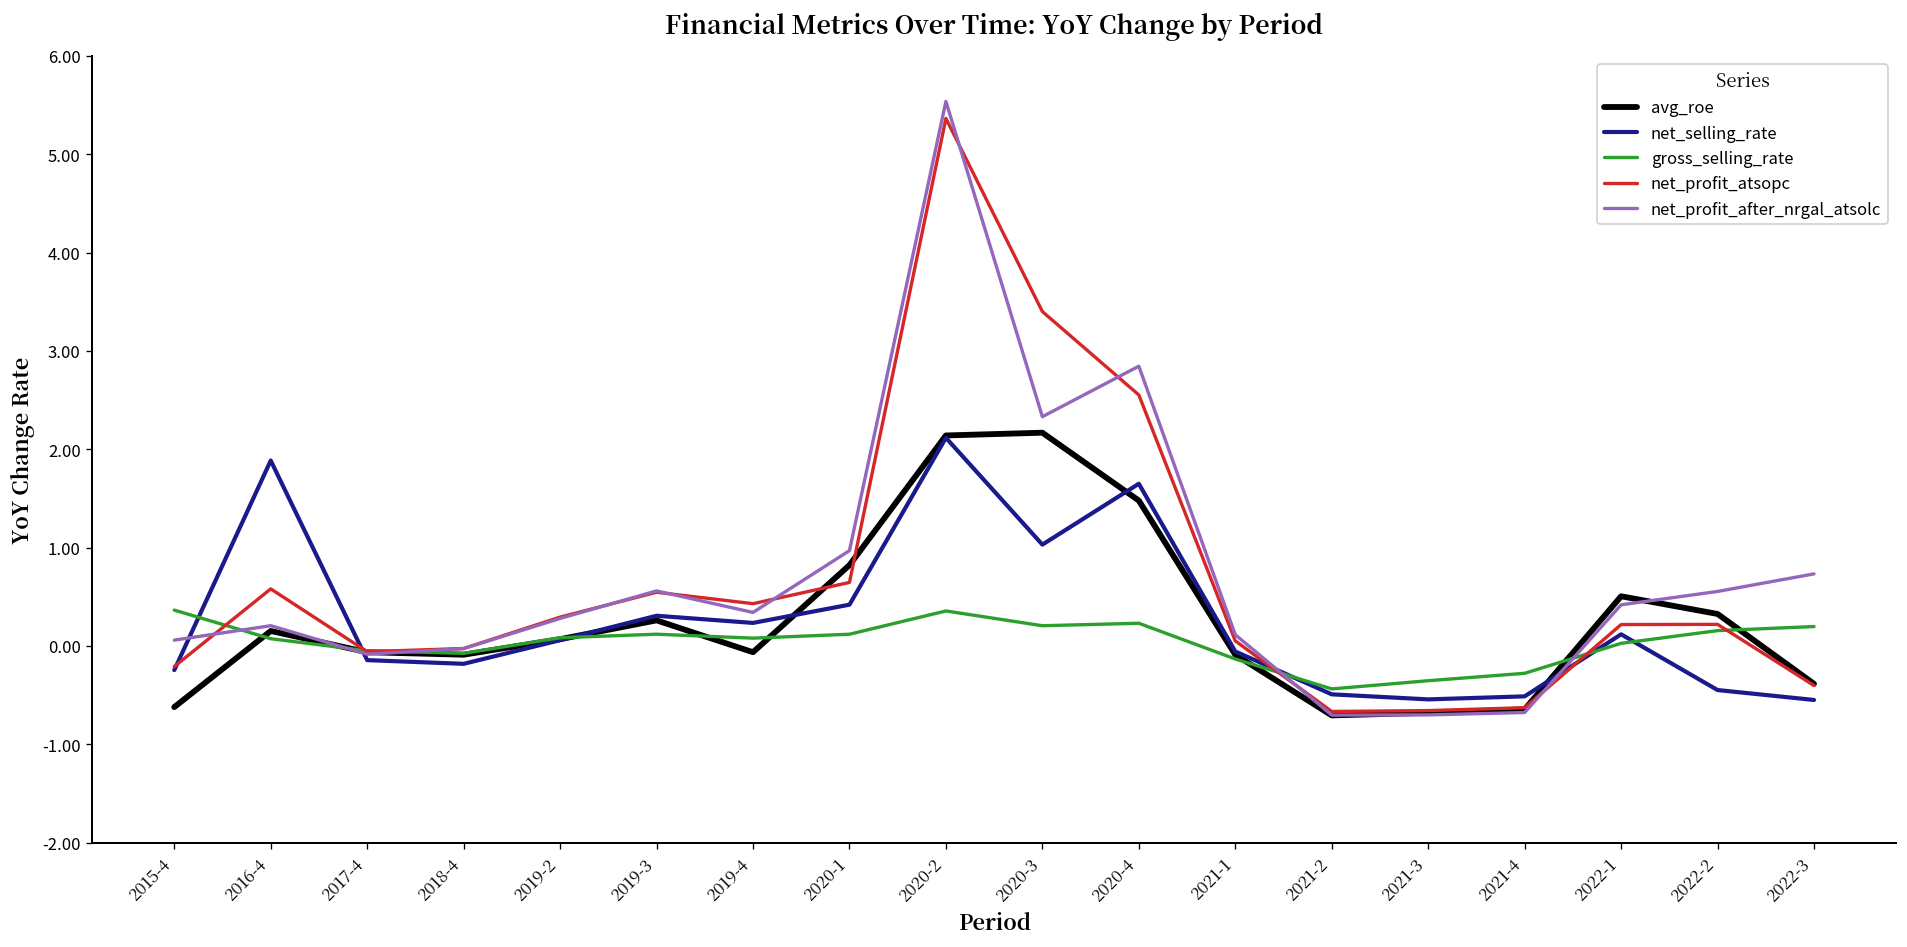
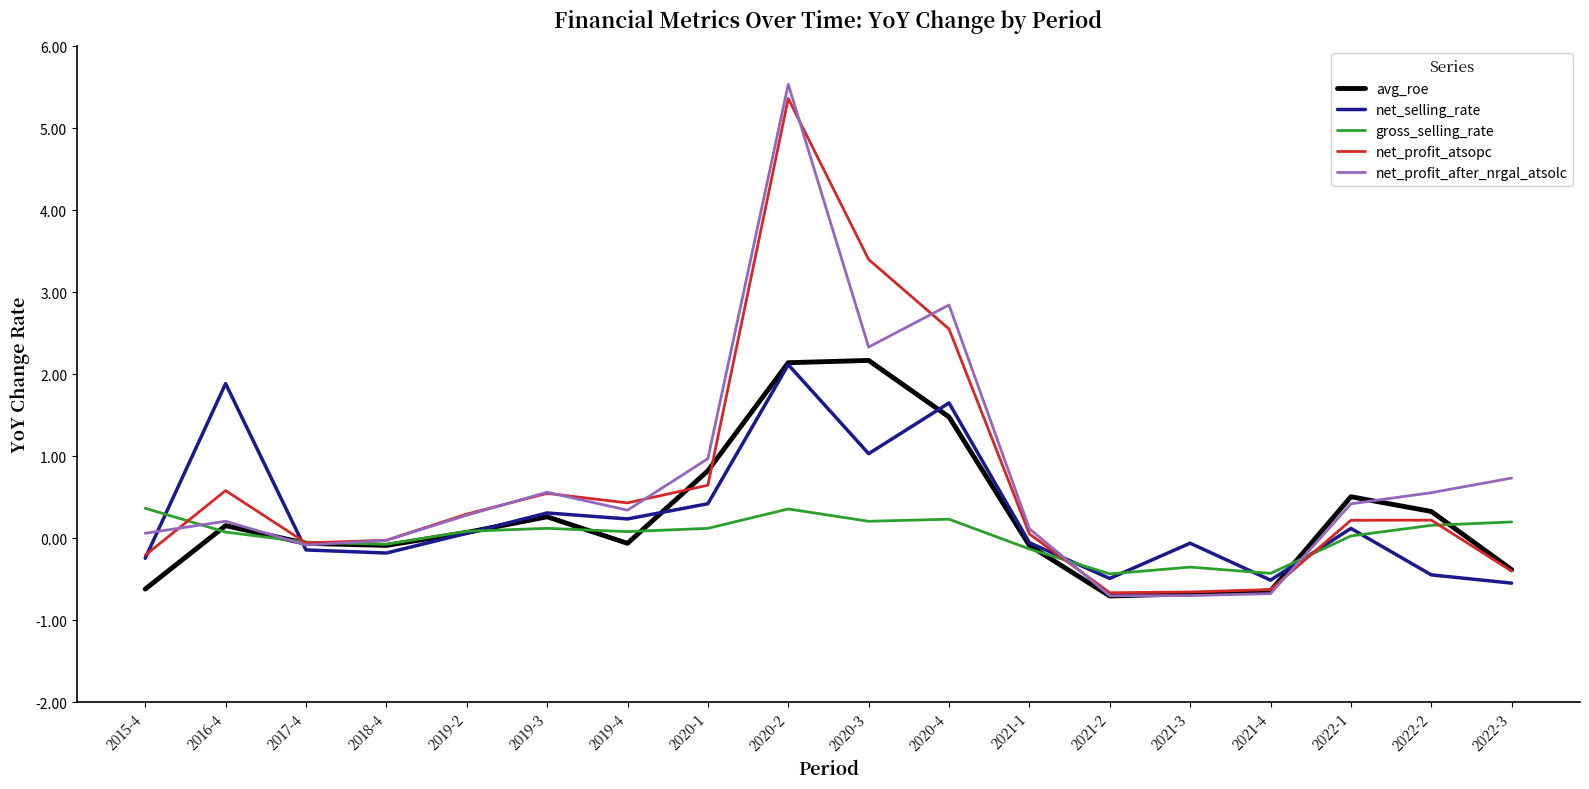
  {
    "avg_roe": {
      "2015-4": -0.6,
      "2016-4": 0.2,
      "2019-3": 0.3,
      "2019-4": -0.1,
      "2020-1": 0.8,
      "2020-3": 2.2,
      "2020-4": 1.5,
      "2021-1": -0.1,
      "2022-1": 0.5,
      "2022-2": 0.3
    },
    "net_selling_rate": {
      "2015-4": -0.2,
      "2016-4": 1.9,
      "2017-4": -0.1,
      "2018-4": -0.2,
      "2019-3": 0.3,
      "2019-4": 0.2,
      "2020-1": 0.4,
      "2020-3": 1.0,
      "2020-4": 1.6,
      "2021-1": -0.1,
      "2021-2": -0.5,
-     "2021-3": -0.5,
+     "2021-3": -0.1,
      "2021-4": -0.5,
      "2022-1": 0.1,
      "2022-2": -0.4,
      "2022-3": -0.5
    },
    "gross_selling_rate": {
      "2015-4": 0.4,
      "2016-4": 0.1,
      "2019-3": 0.1,
      "2019-4": 0.1,
      "2020-1": 0.1,
      "2020-2": 0.4,
      "2020-3": 0.2,
      "2020-4": 0.2,
      "2021-1": -0.1,
      "2021-2": -0.4,
      "2021-3": -0.4,
-     "2021-4": -0.3,
+     "2021-4": -0.4,
      "2022-1": 0.0,
      "2022-2": 0.2,
      "2022-3": 0.2
    },
    "net_profit_atsopc": {
      "2015-4": -0.2,
      "2016-4": 0.6,
      "2019-4": 0.4,
      "2020-1": 0.6,
      "2020-2": 5.4,
      "2020-3": 3.4,
      "2020-4": 2.6,
      "2021-1": 0.1,
      "2021-2": -0.7,
      "2022-1": 0.2,
      "2022-2": 0.2
    },
    "net_profit_after_nrgal_atsolc": {
      "2015-4": 0.1,
      "2016-4": 0.2,
      "2019-4": 0.3,
      "2020-1": 1.0,
      "2020-2": 5.5,
      "2020-3": 2.3,
      "2020-4": 2.8,
      "2021-1": 0.1,
      "2021-4": -0.7,
      "2022-1": 0.4,
      "2022-2": 0.6,
      "2022-3": 0.7
    }
  }
